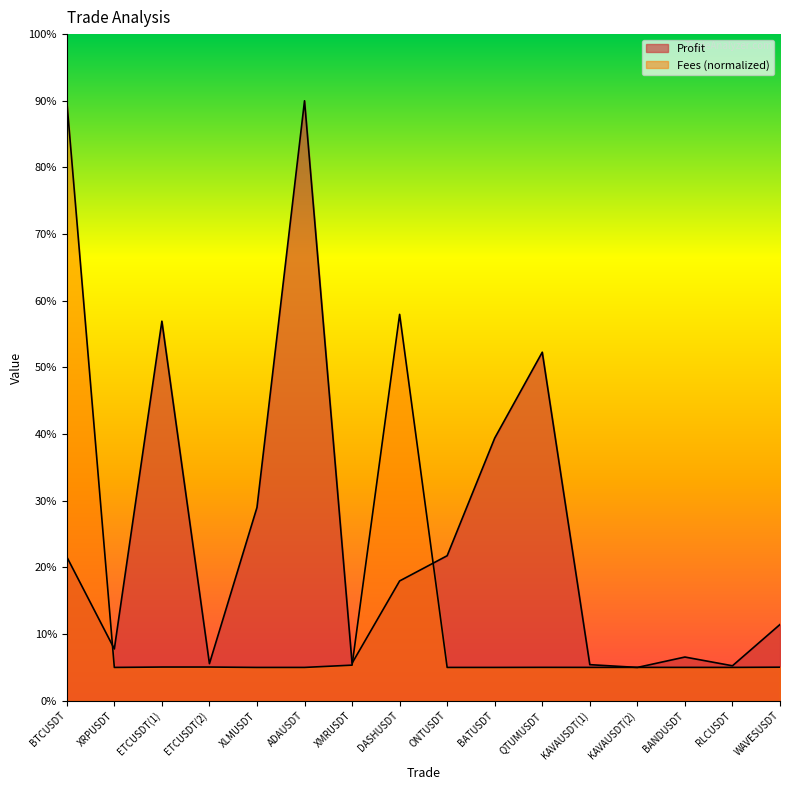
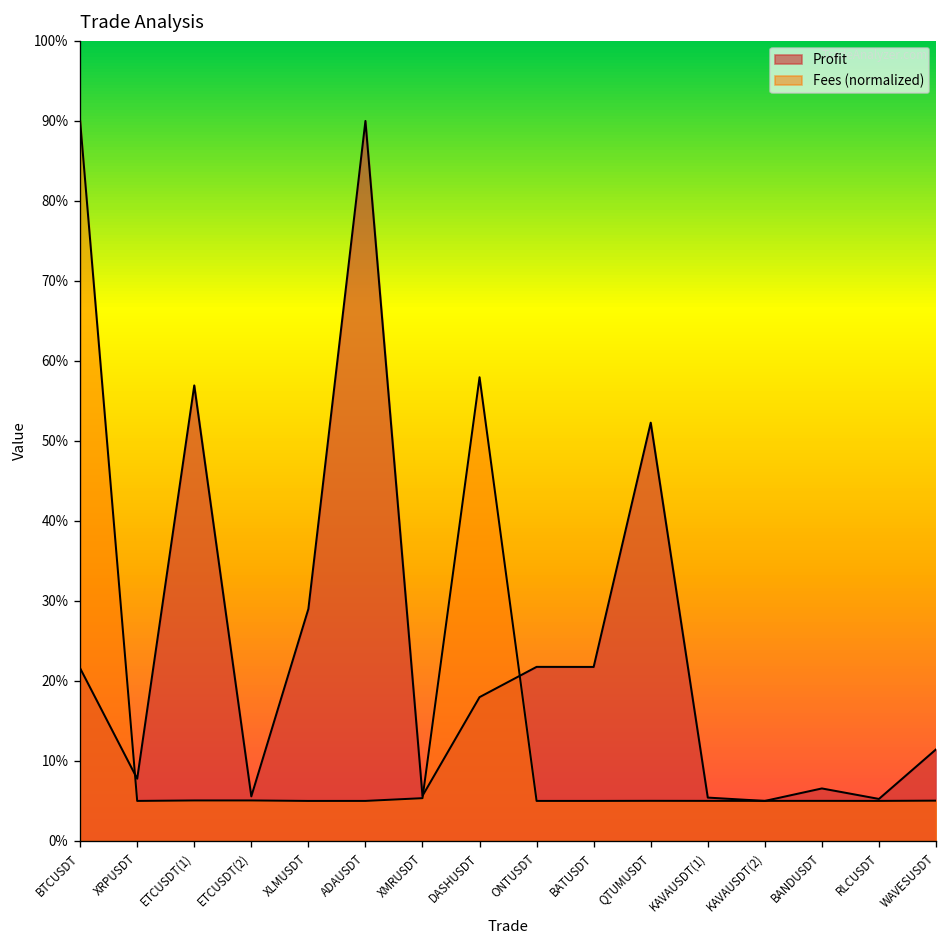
  {
    "Profit": {
      "BTCUSDT": "22%",
      "XRPUSDT": "8%",
      "ETCUSDT(1)": "57%",
      "ETCUSDT(2)": "6%",
      "XLMUSDT": "29%",
      "ADAUSDT": "90%",
      "DASHUSDT": "18%",
      "ONTUSDT": "22%",
-     "BATUSDT": "39%",
+     "BATUSDT": "22%",
      "QTUMUSDT": "52%",
      "KAVAUSDT(1)": "5%",
      "BANDUSDT": "7%",
      "WAVESUSDT": "11%"
    },
    "Fees (normalized)": {
      "BTCUSDT": "90%",
      "XRPUSDT": "5%",
      "ETCUSDT(1)": "5%",
      "ETCUSDT(2)": "5%",
      "XLMUSDT": "5%",
      "ADAUSDT": "5%",
      "DASHUSDT": "58%",
      "ONTUSDT": "5%",
      "BATUSDT": "5%",
      "QTUMUSDT": "5%",
      "KAVAUSDT(1)": "5%",
      "BANDUSDT": "5%",
      "WAVESUSDT": "5%"
    }
  }
